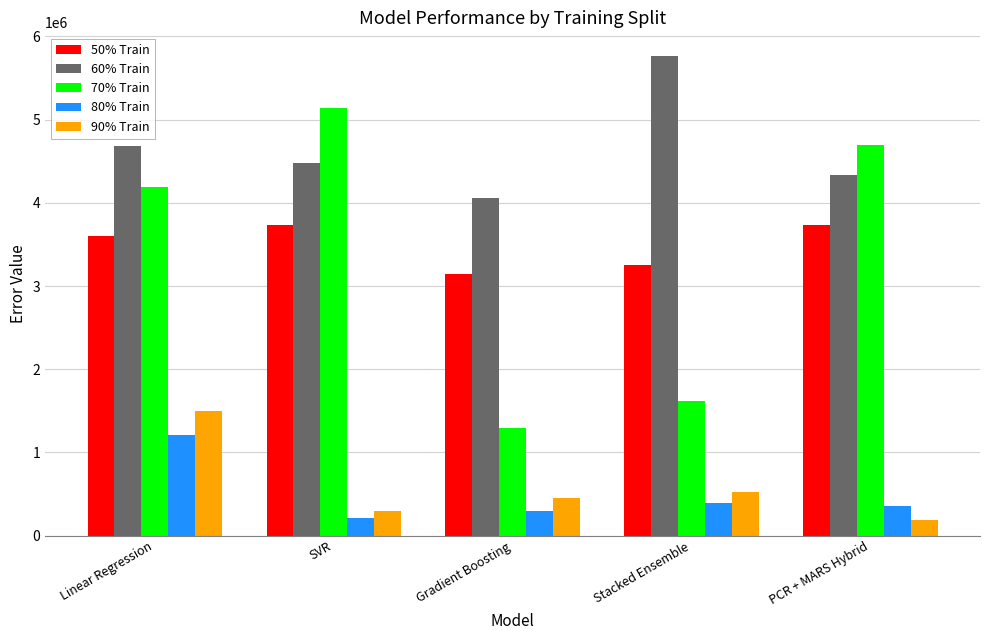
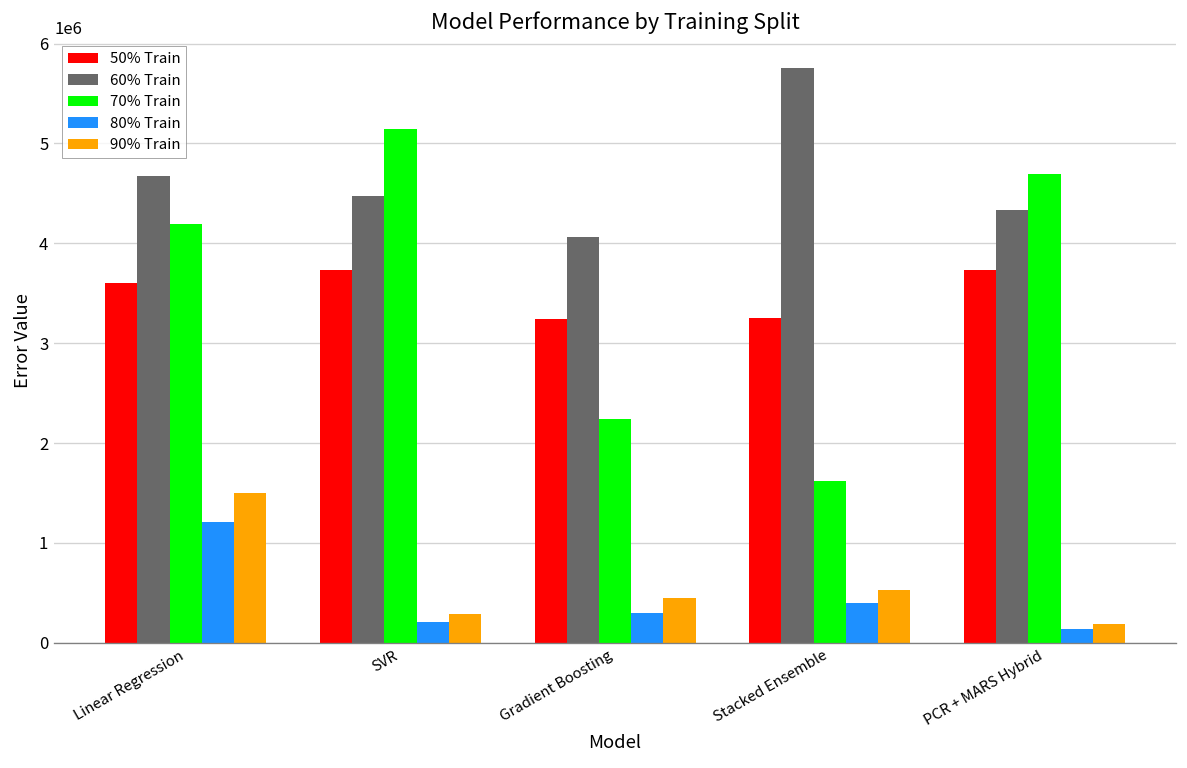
  {
    "50% Train": {
      "Linear Regression": 3600000,
      "SVR": 3700000,
-     "Gradient Boosting": 3100000,
+     "Gradient Boosting": 3200000,
      "Stacked Ensemble": 3300000,
      "PCR + MARS Hybrid": 3700000
    },
    "60% Train": {
      "Linear Regression": 4700000,
      "SVR": 4500000,
      "Gradient Boosting": 4100000,
      "Stacked Ensemble": 5800000,
      "PCR + MARS Hybrid": 4300000
    },
    "70% Train": {
      "Linear Regression": 4200000,
      "SVR": 5100000,
-     "Gradient Boosting": 1300000,
+     "Gradient Boosting": 2200000,
      "Stacked Ensemble": 1600000,
      "PCR + MARS Hybrid": 4700000
    },
    "80% Train": {
      "Linear Regression": 1200000,
      "SVR": 200000,
      "Gradient Boosting": 300000,
      "Stacked Ensemble": 400000,
-     "PCR + MARS Hybrid": 400000
+     "PCR + MARS Hybrid": 100000
    },
    "90% Train": {
      "Linear Regression": 1500000,
      "SVR": 300000,
      "Gradient Boosting": 500000,
      "Stacked Ensemble": 500000,
      "PCR + MARS Hybrid": 200000
    }
  }
